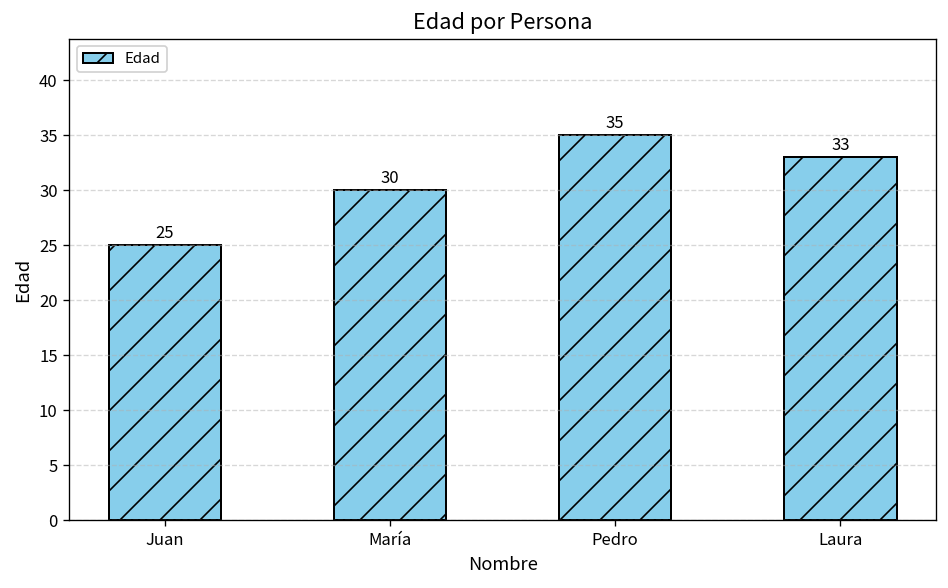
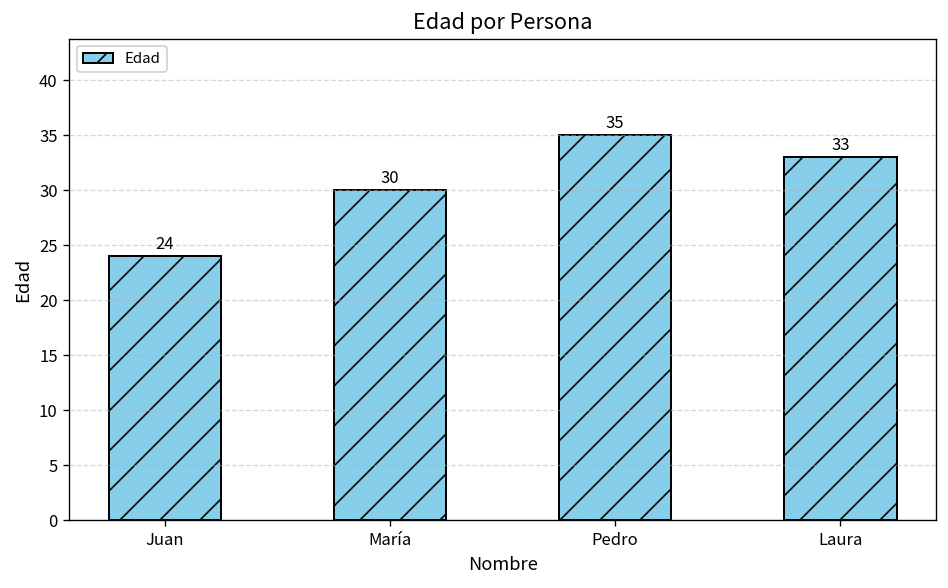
  {
-   "Juan": 25,
+   "Juan": 24,
    "María": 30,
    "Pedro": 35,
    "Laura": 33
  }
